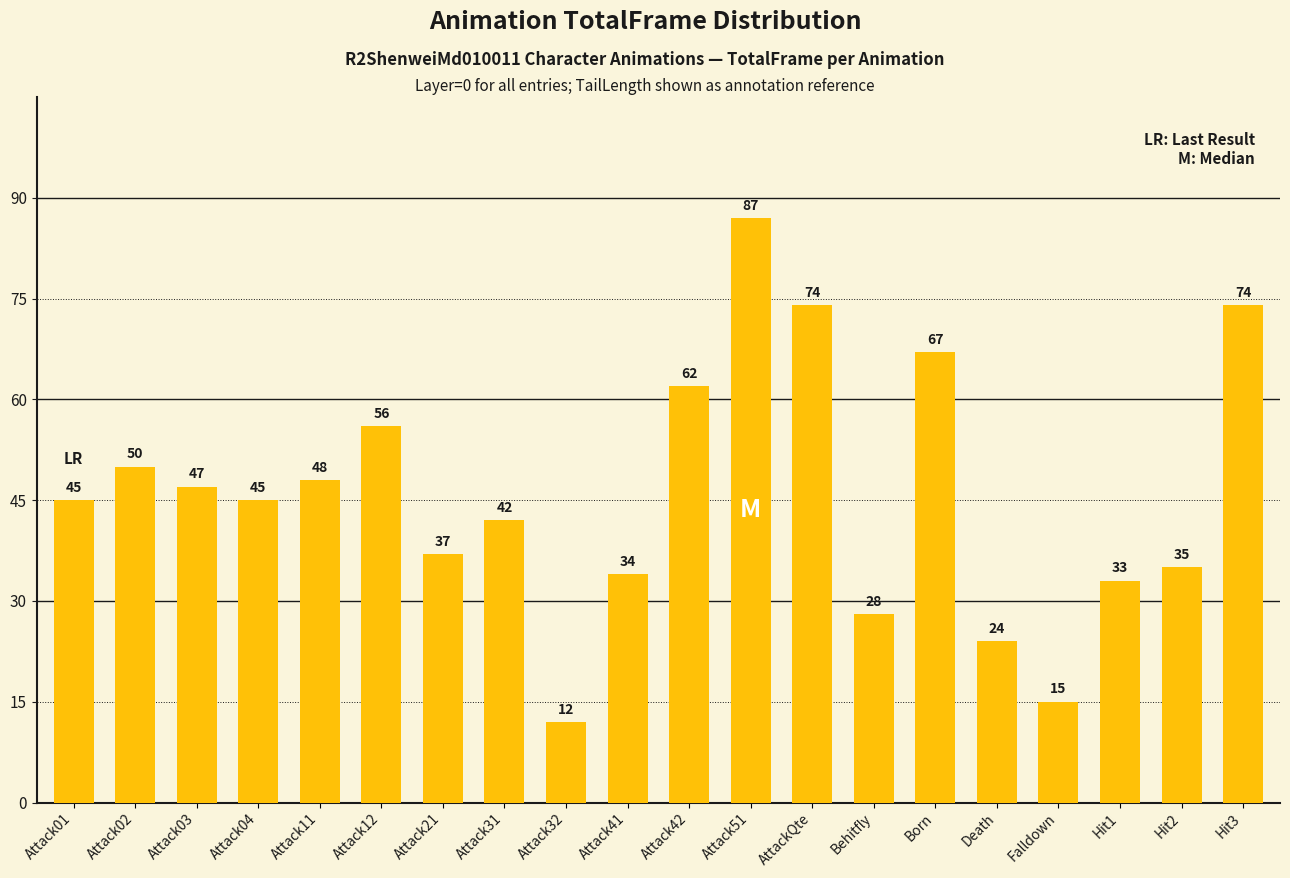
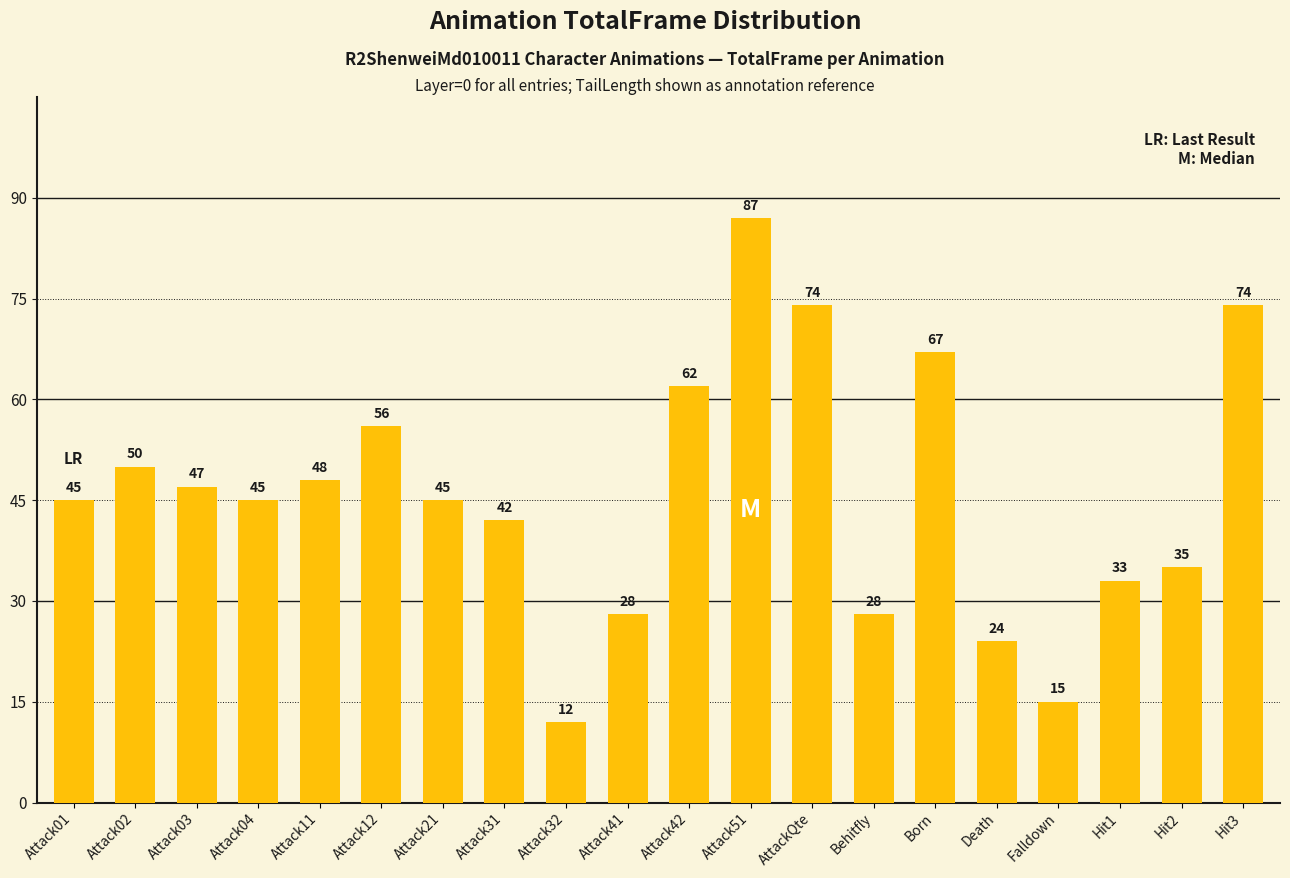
  {
    "Attack01": 45,
    "Attack02": 50,
    "Attack03": 47,
    "Attack04": 45,
    "Attack11": 48,
    "Attack12": 56,
-   "Attack21": 37,
+   "Attack21": 45,
    "Attack31": 42,
    "Attack32": 12,
-   "Attack41": 34,
+   "Attack41": 28,
    "Attack42": 62,
    "Attack51": 87,
    "AttackQte": 74,
    "Behitfly": 28,
    "Born": 67,
    "Death": 24,
    "Falldown": 15,
    "Hit1": 33,
    "Hit2": 35,
    "Hit3": 74
  }
